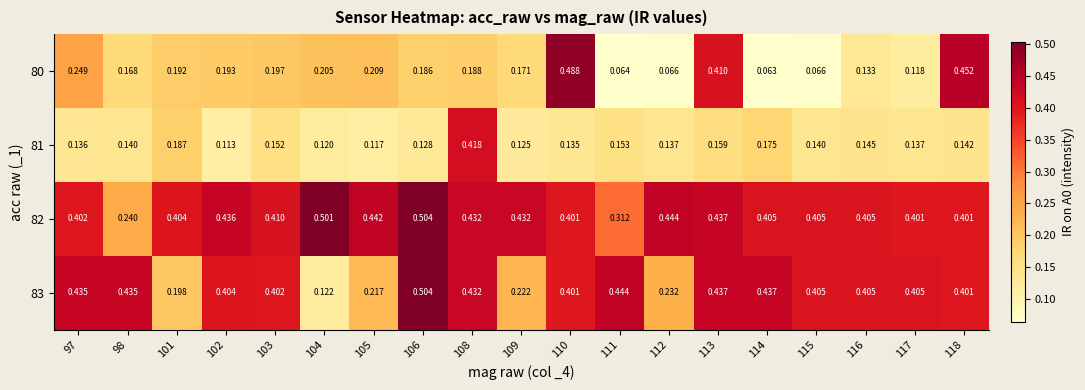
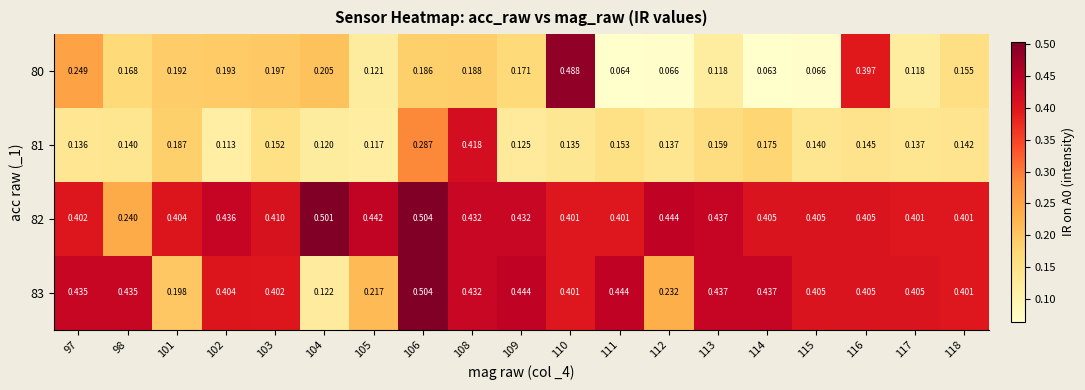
  {
    "80": {
      "97": 0.249,
      "98": 0.168,
      "101": 0.192,
      "102": 0.193,
      "103": 0.197,
      "104": 0.205,
-     "105": 0.209,
+     "105": 0.121,
      "106": 0.186,
      "108": 0.188,
      "109": 0.171,
      "110": 0.488,
      "111": 0.064,
      "112": 0.066,
-     "113": 0.410,
+     "113": 0.118,
      "114": 0.063,
      "115": 0.066,
-     "116": 0.133,
+     "116": 0.397,
      "117": 0.118,
-     "118": 0.452
+     "118": 0.155
    },
    "81": {
      "97": 0.136,
      "98": 0.140,
      "101": 0.187,
      "102": 0.113,
      "103": 0.152,
      "104": 0.120,
      "105": 0.117,
-     "106": 0.128,
+     "106": 0.287,
      "108": 0.418,
      "109": 0.125,
      "110": 0.135,
      "111": 0.153,
      "112": 0.137,
      "113": 0.159,
      "114": 0.175,
      "115": 0.140,
      "116": 0.145,
      "117": 0.137,
      "118": 0.142
    },
    "82": {
      "97": 0.402,
      "98": 0.240,
      "101": 0.404,
      "102": 0.436,
      "103": 0.410,
      "104": 0.501,
      "105": 0.442,
      "106": 0.504,
      "108": 0.432,
      "109": 0.432,
      "110": 0.401,
-     "111": 0.312,
+     "111": 0.401,
      "112": 0.444,
      "113": 0.437,
      "114": 0.405,
      "115": 0.405,
      "116": 0.405,
      "117": 0.401,
      "118": 0.401
    },
    "83": {
      "97": 0.435,
      "98": 0.435,
      "101": 0.198,
      "102": 0.404,
      "103": 0.402,
      "104": 0.122,
      "105": 0.217,
      "106": 0.504,
      "108": 0.432,
-     "109": 0.222,
+     "109": 0.444,
      "110": 0.401,
      "111": 0.444,
      "112": 0.232,
      "113": 0.437,
      "114": 0.437,
      "115": 0.405,
      "116": 0.405,
      "117": 0.405,
      "118": 0.401
    }
  }
